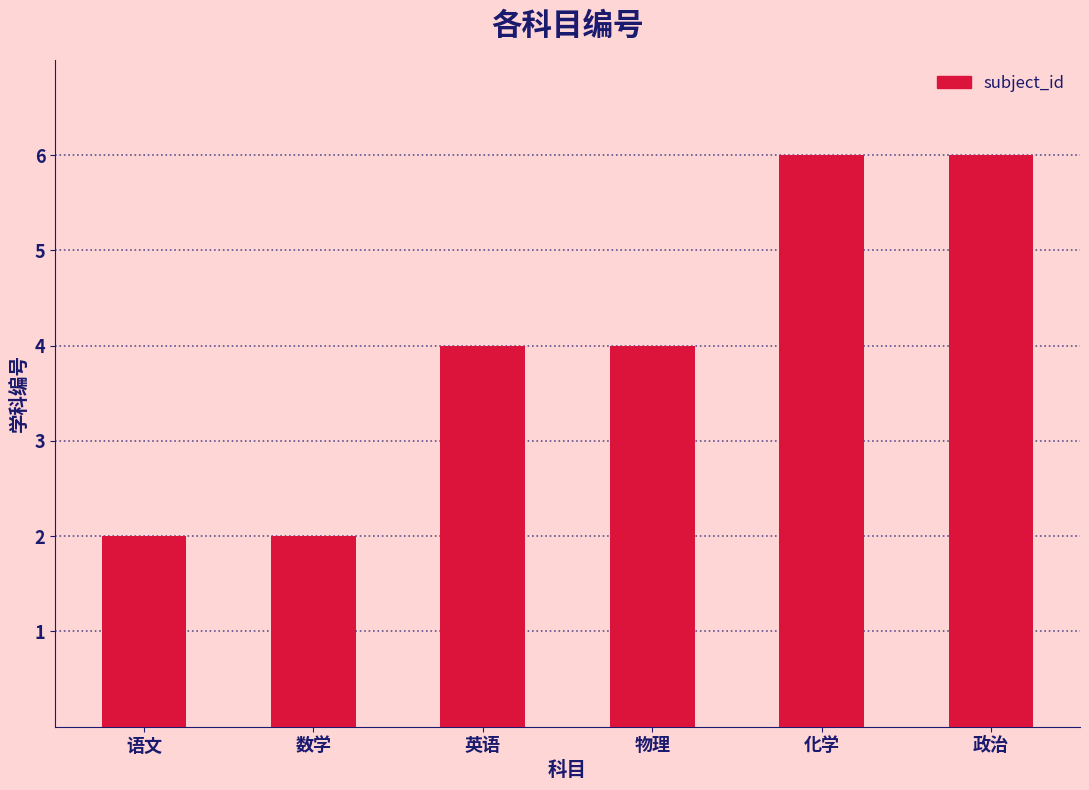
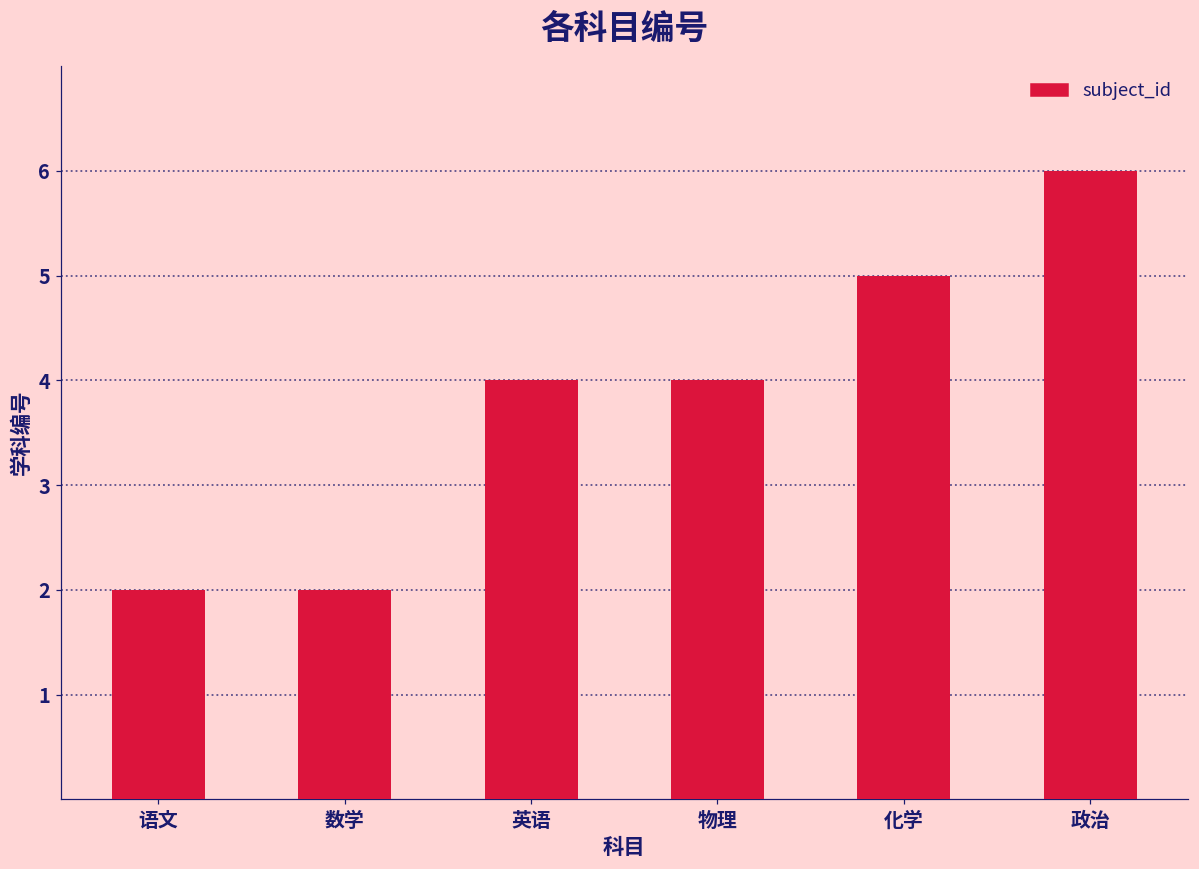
  {
    "语文": 2,
    "数学": 2,
    "英语": 4,
    "物理": 4,
-   "化学": 6,
+   "化学": 5,
    "政治": 6
  }
